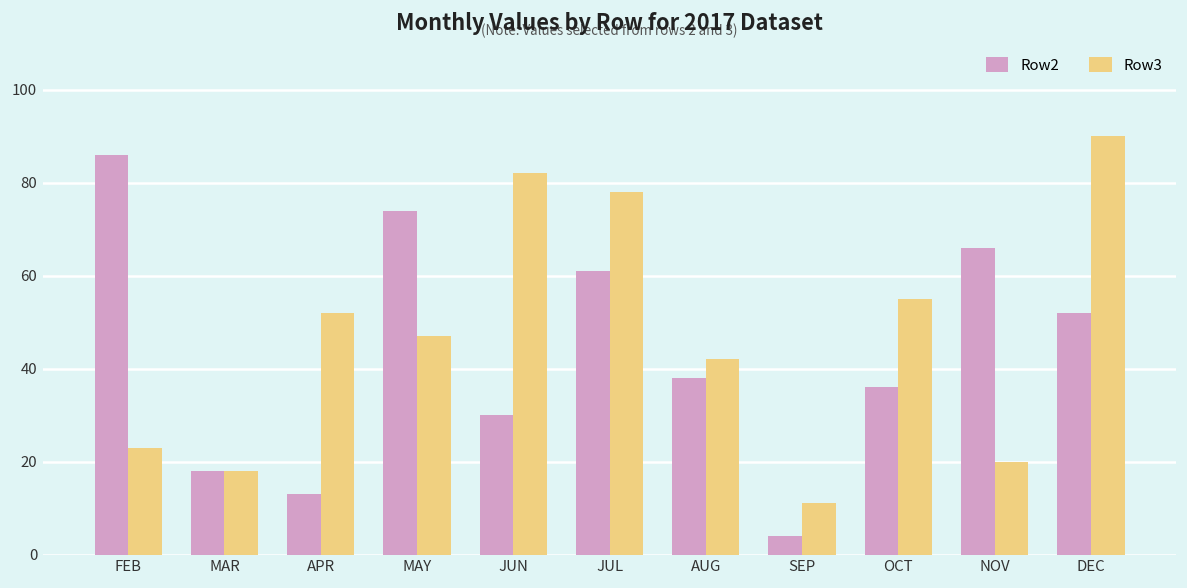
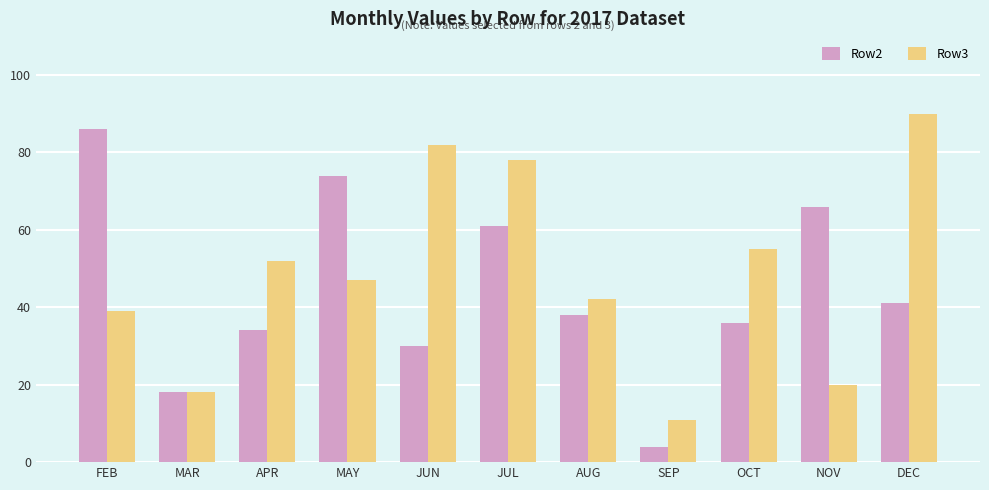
  {
    "Row2": {
      "FEB": 86,
      "MAR": 18,
-     "APR": 13,
+     "APR": 34,
      "MAY": 74,
      "JUN": 30,
      "JUL": 61,
      "AUG": 38,
      "SEP": 4,
      "OCT": 36,
      "NOV": 66,
-     "DEC": 52
+     "DEC": 41
    },
    "Row3": {
-     "FEB": 23,
+     "FEB": 39,
      "MAR": 18,
      "APR": 52,
      "MAY": 47,
      "JUN": 82,
      "JUL": 78,
      "AUG": 42,
      "SEP": 11,
      "OCT": 55,
      "NOV": 20,
      "DEC": 90
    }
  }
